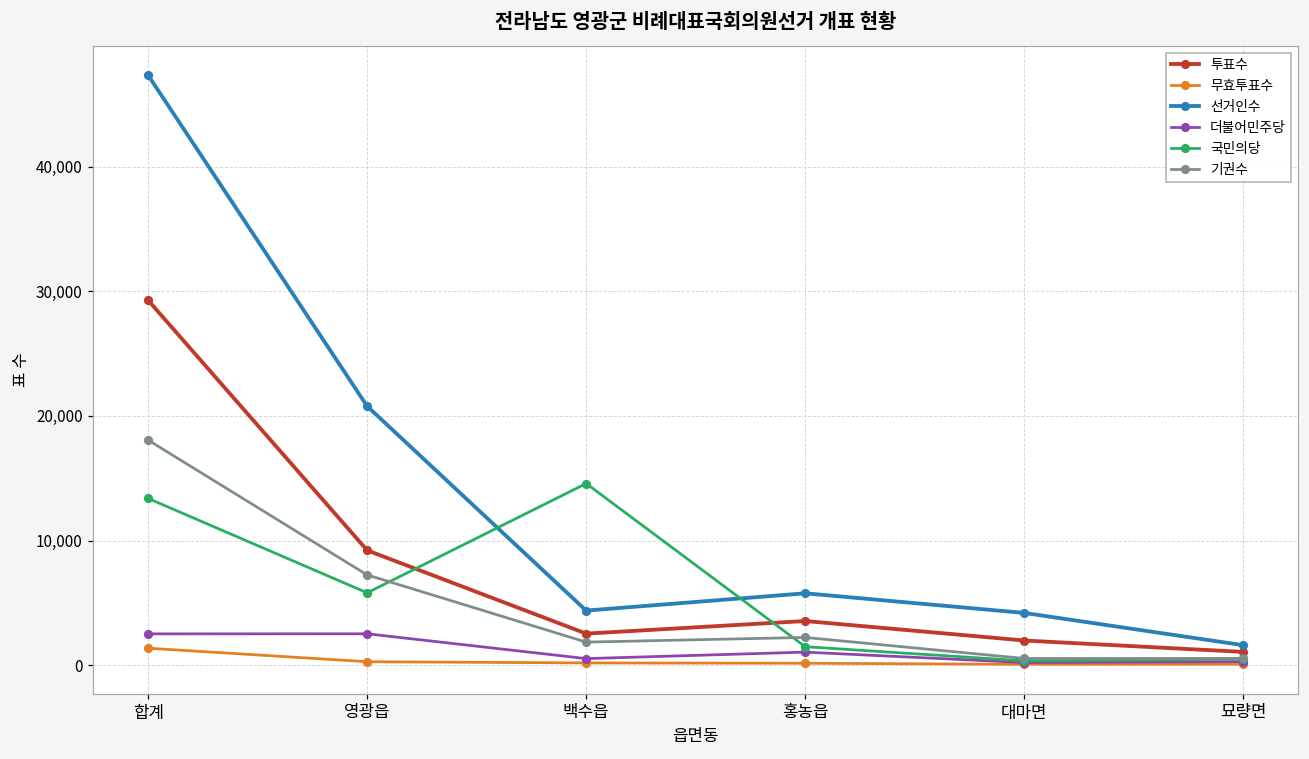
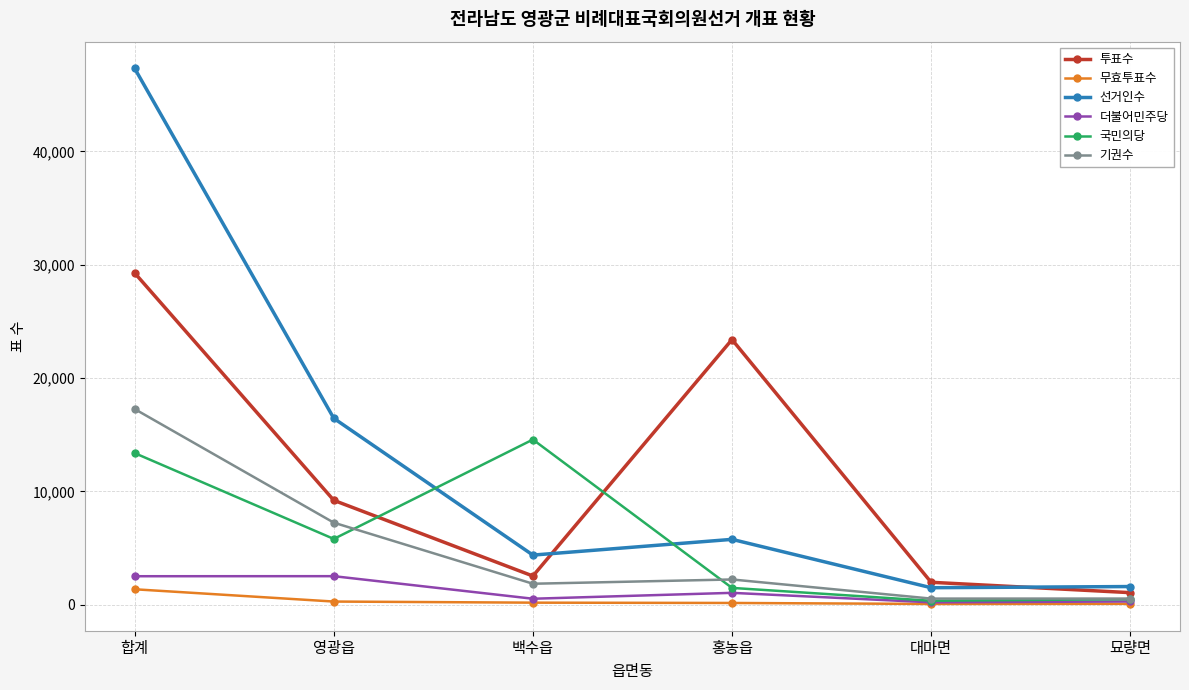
  {
    "투표수": {
      "합계": "29,300",
      "영광읍": "9,200",
      "백수읍": "2,500",
-     "홍농읍": "3,500",
+     "홍농읍": "23,400",
      "대마면": "2,000",
      "묘량면": "1,100"
    },
    "무효투표수": {
      "합계": "1,400",
      "영광읍": "300",
      "백수읍": "200",
      "홍농읍": "200"
    },
    "선거인수": {
      "합계": "47,300",
-     "영광읍": "20,800",
+     "영광읍": "16,400",
      "백수읍": "4,400",
      "홍농읍": "5,800",
-     "대마면": "4,200",
+     "대마면": "1,500",
      "묘량면": "1,600"
    },
    "더불어민주당": {
      "합계": "2,500",
      "영광읍": "2,500",
      "백수읍": "500",
      "홍농읍": "1,000"
    },
    "국민의당": {
      "합계": "13,400",
      "영광읍": "5,800",
      "백수읍": "14,600",
      "홍농읍": "1,500"
    },
    "기권수": {
-     "합계": "18,100",
+     "합계": "17,300",
      "영광읍": "7,200",
      "백수읍": "1,800",
      "홍농읍": "2,200"
    }
  }
